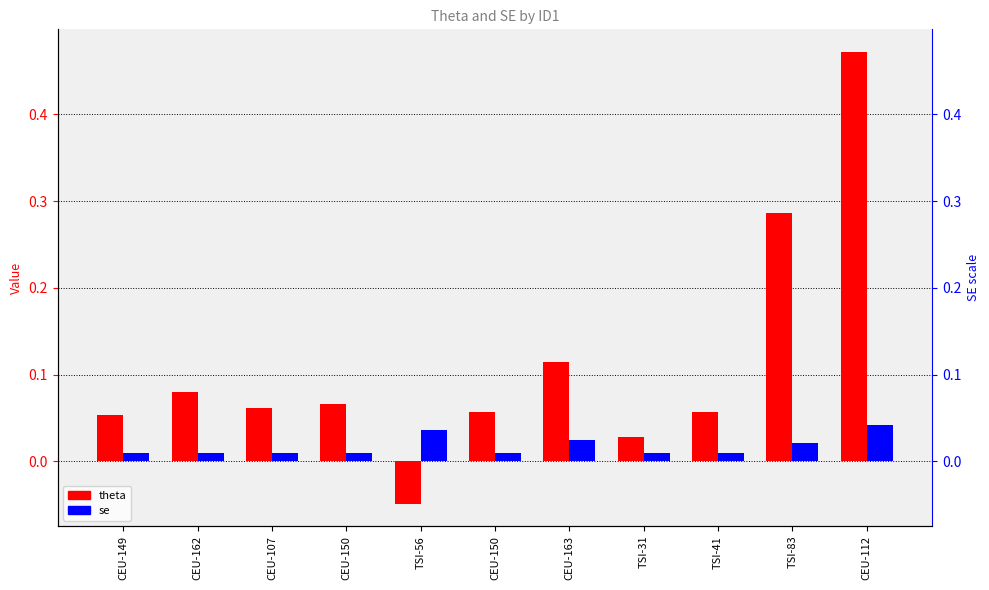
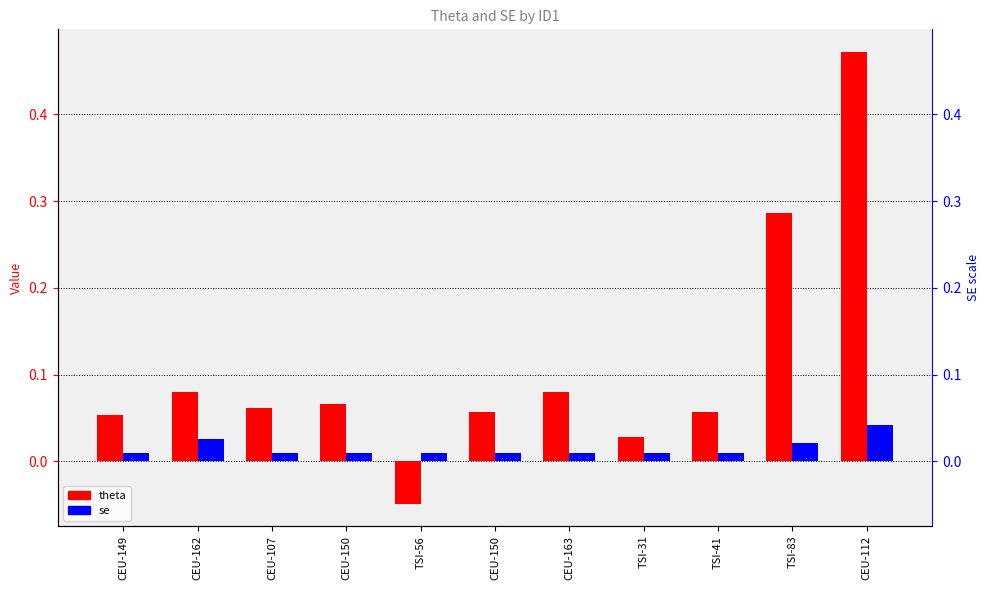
  {
    "theta": {
      "CEU-149": 0.05,
      "CEU-162": 0.08,
      "CEU-107": 0.06,
      "TSI-56": -0.05,
-     "CEU-163": 0.12,
+     "CEU-163": 0.08,
      "TSI-31": 0.03,
      "TSI-41": 0.06,
      "TSI-83": 0.29,
      "CEU-112": 0.47
    },
    "se": {
      "CEU-149": 0.01,
-     "CEU-162": 0.01,
+     "CEU-162": 0.03,
      "CEU-107": 0.01,
-     "TSI-56": 0.04,
-     "CEU-163": 0.02,
+     "TSI-56": 0.01,
+     "CEU-163": 0.01,
      "TSI-31": 0.01,
      "TSI-41": 0.01,
      "TSI-83": 0.02,
      "CEU-112": 0.04
    }
  }
